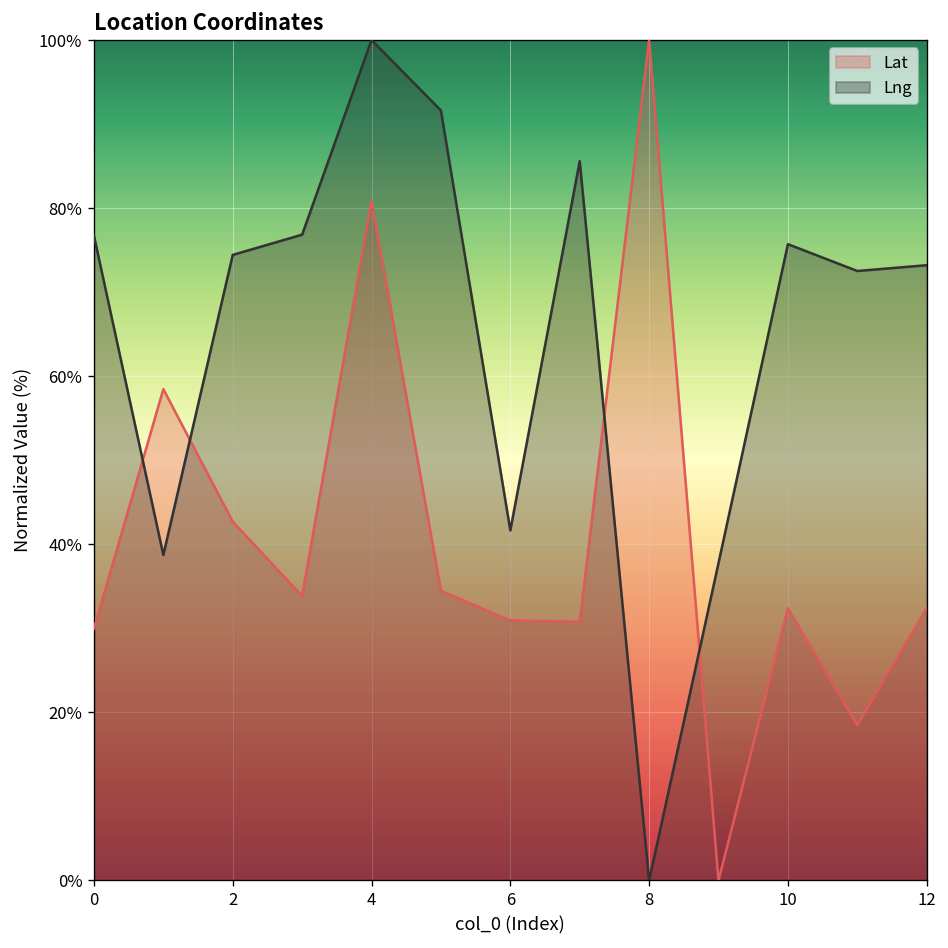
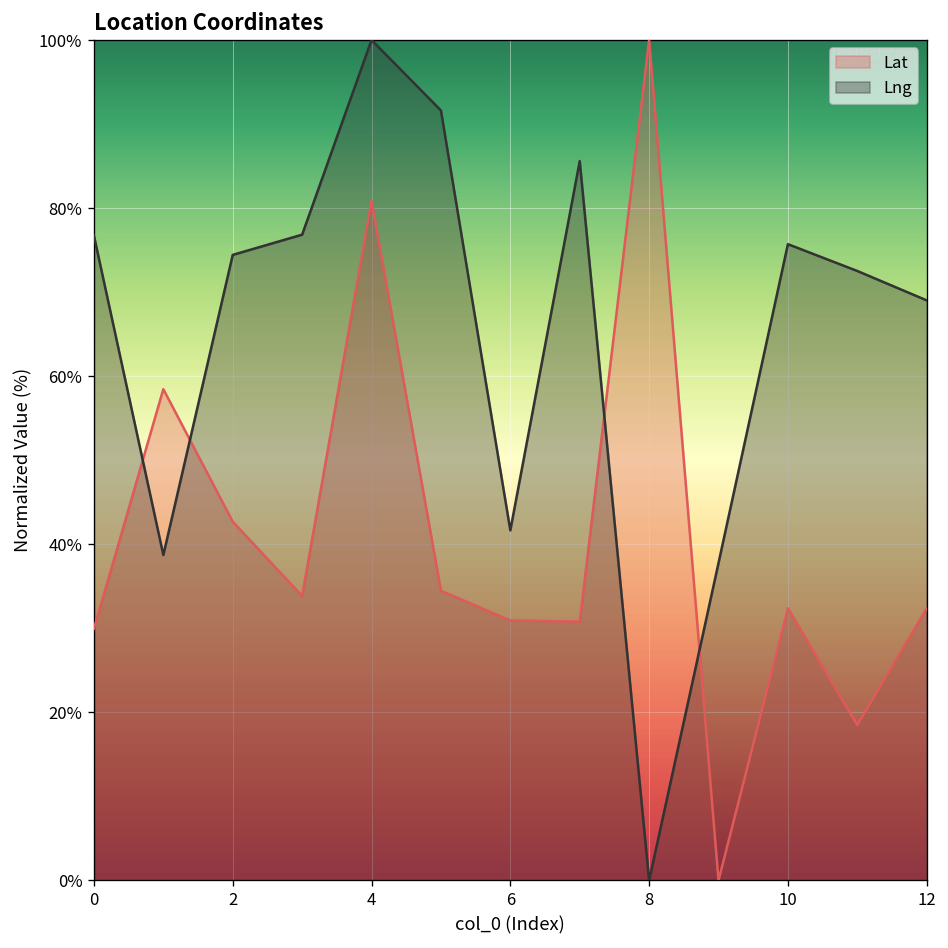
  {
    "Lat": {
      "0": "30%",
      "2": "43%",
      "4": "81%",
      "6": "31%",
      "8": "100%",
      "10": "32%",
      "12": "32%"
    },
    "Lng": {
      "0": "77%",
      "2": "74%",
      "4": "100%",
      "6": "42%",
      "8": "0%",
      "10": "76%",
-     "12": "73%"
+     "12": "69%"
    }
  }
